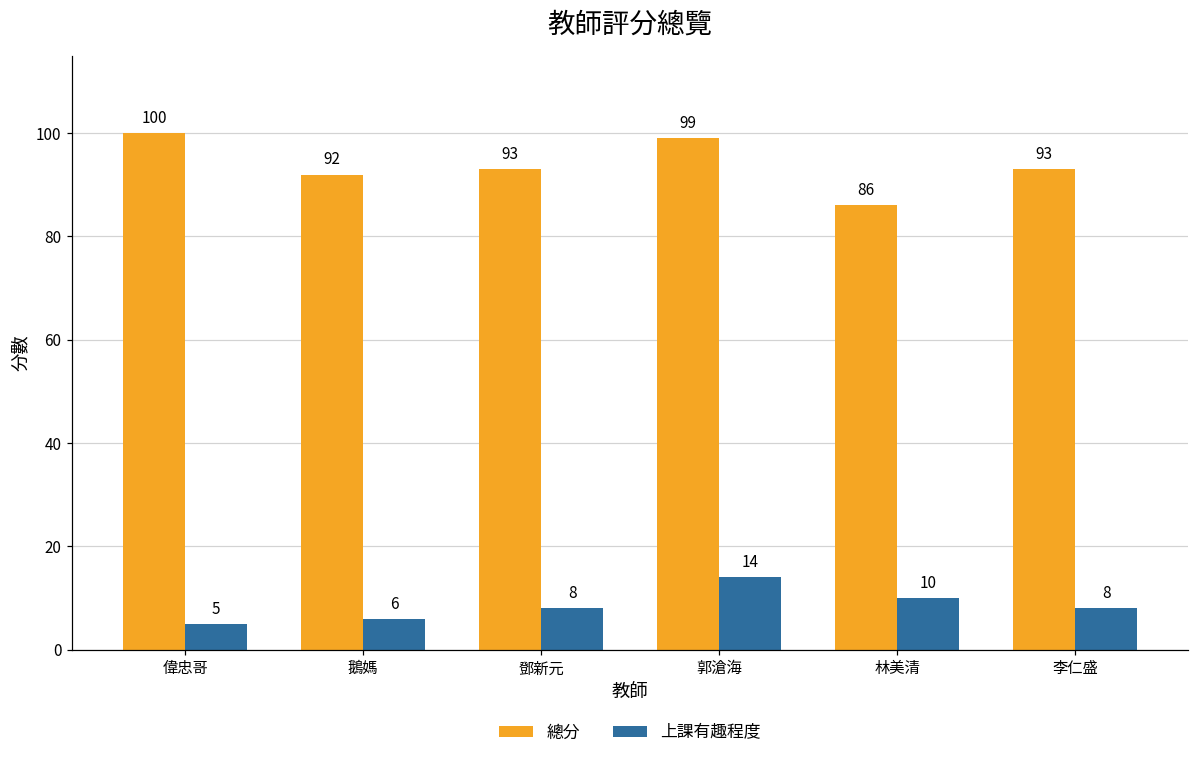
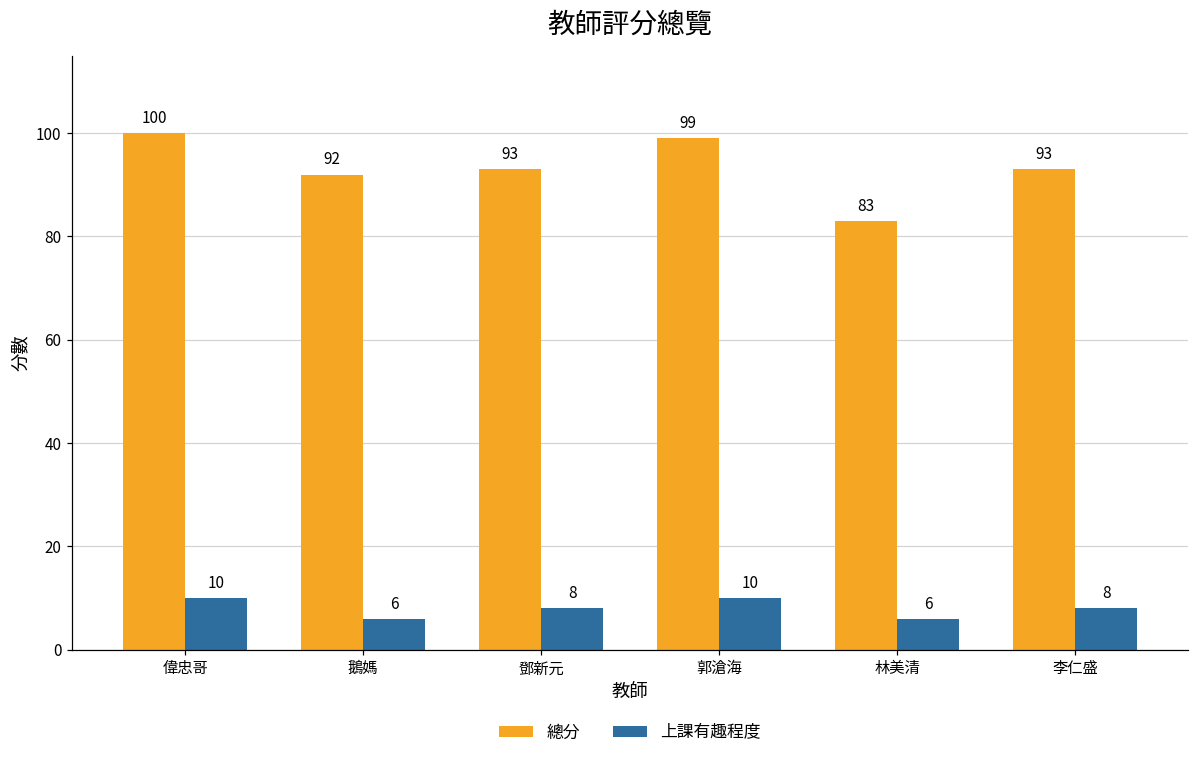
  {
    "總分": {
      "偉忠哥": 100,
      "鵝媽": 92,
      "鄧新元": 93,
      "郭滄海": 99,
-     "林美清": 86,
+     "林美清": 83,
      "李仁盛": 93
    },
    "上課有趣程度": {
-     "偉忠哥": 5,
+     "偉忠哥": 10,
      "鵝媽": 6,
      "鄧新元": 8,
-     "郭滄海": 14,
-     "林美清": 10,
+     "郭滄海": 10,
+     "林美清": 6,
      "李仁盛": 8
    }
  }
